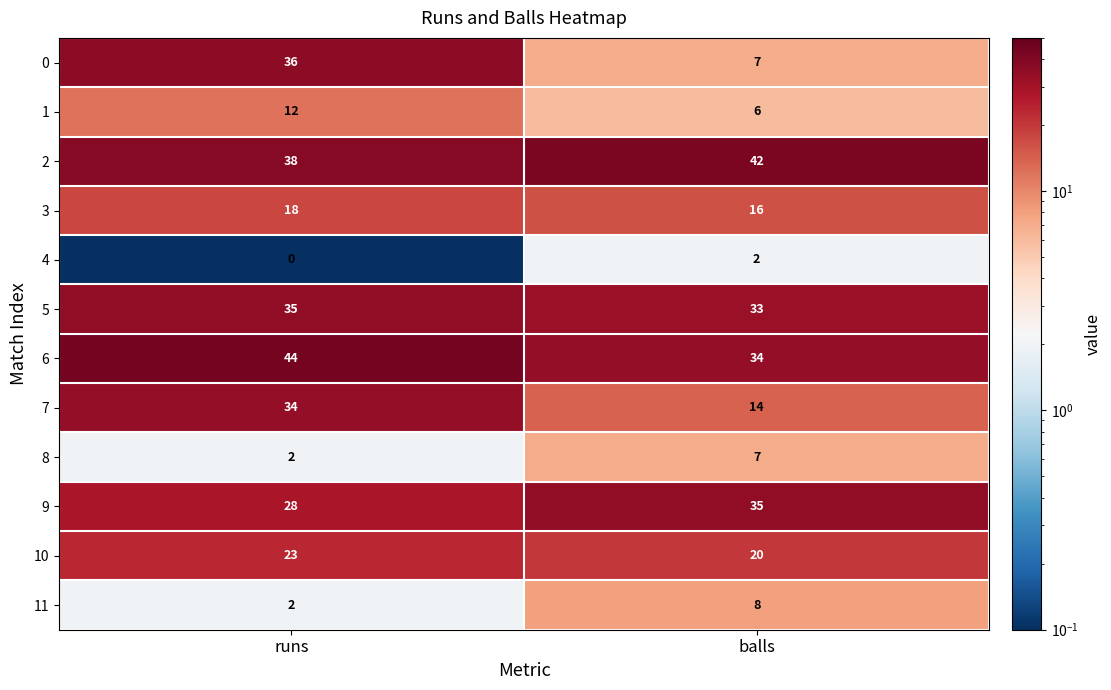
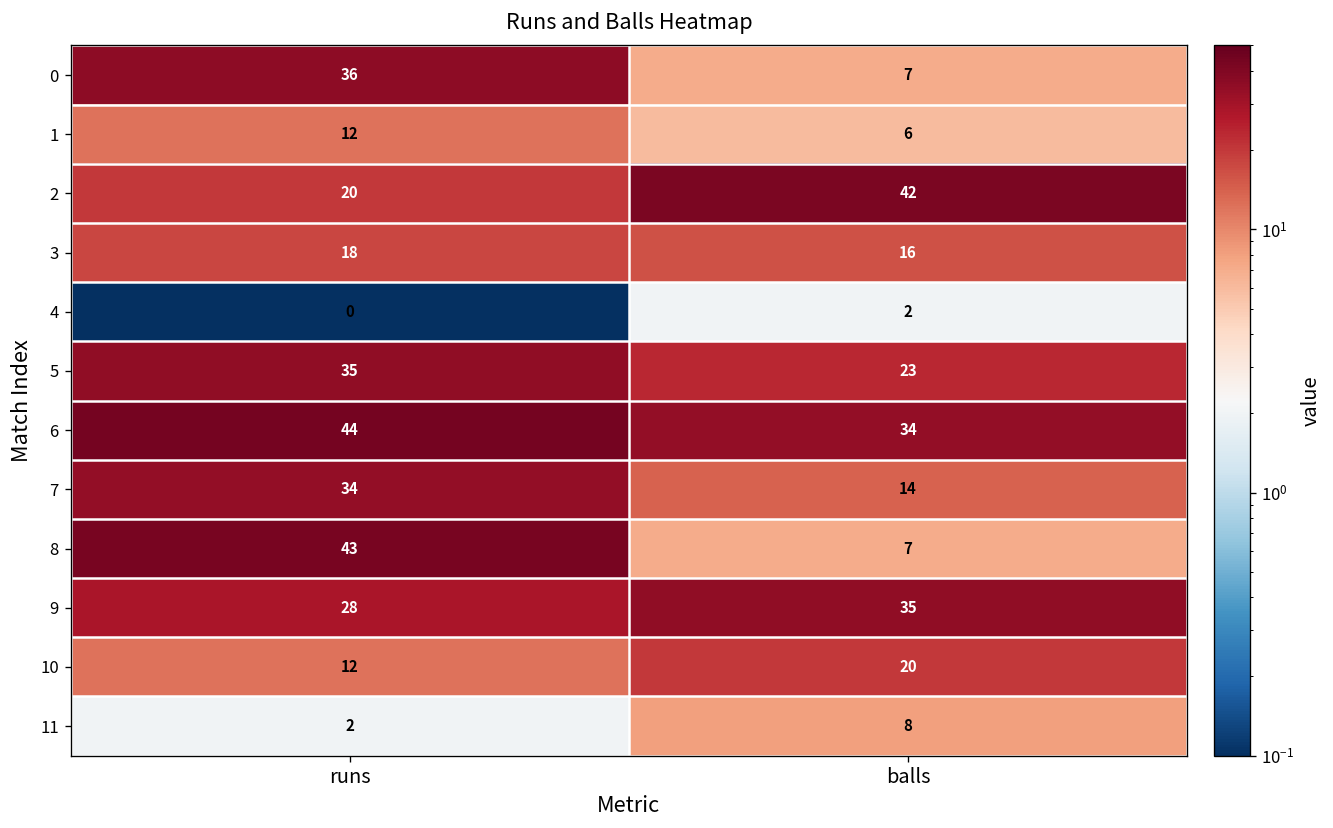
  {
    "0": {
      "runs": 36,
      "balls": 7
    },
    "1": {
      "runs": 12,
      "balls": 6
    },
    "2": {
-     "runs": 38,
+     "runs": 20,
      "balls": 42
    },
    "3": {
      "runs": 18,
      "balls": 16
    },
    "4": {
      "runs": 0,
      "balls": 2
    },
    "5": {
      "runs": 35,
-     "balls": 33
+     "balls": 23
    },
    "6": {
      "runs": 44,
      "balls": 34
    },
    "7": {
      "runs": 34,
      "balls": 14
    },
    "8": {
-     "runs": 2,
+     "runs": 43,
      "balls": 7
    },
    "9": {
      "runs": 28,
      "balls": 35
    },
    "10": {
-     "runs": 23,
+     "runs": 12,
      "balls": 20
    },
    "11": {
      "runs": 2,
      "balls": 8
    }
  }
